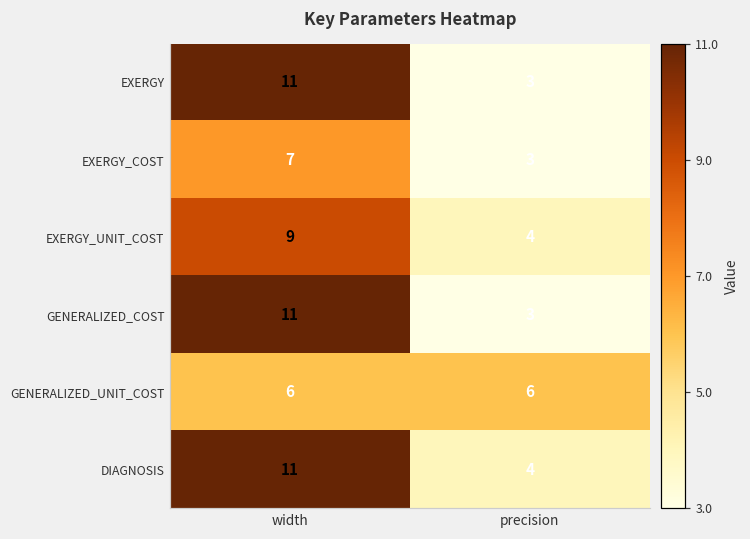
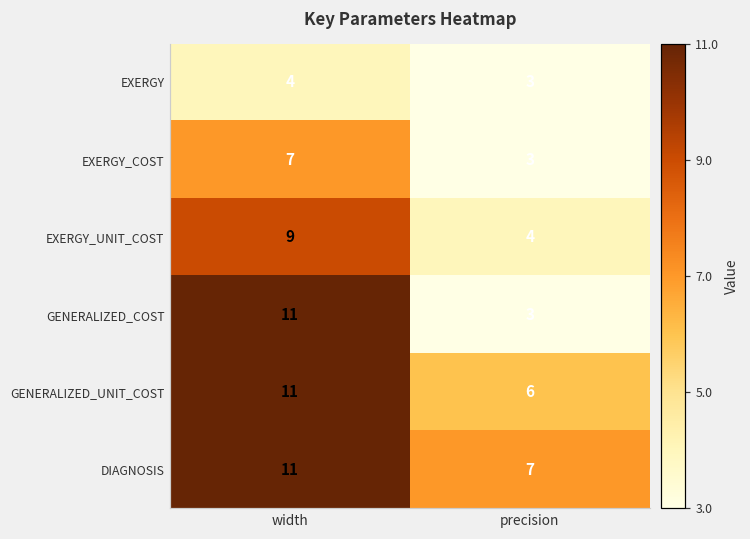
  {
    "EXERGY": {
-     "width": 11
+     "width": 4
    },
    "EXERGY_COST": {
      "width": 7
    },
    "EXERGY_UNIT_COST": {
      "width": 9,
      "precision": 4
    },
    "GENERALIZED_COST": {
      "width": 11
    },
    "GENERALIZED_UNIT_COST": {
-     "width": 6,
+     "width": 11,
      "precision": 6
    },
    "DIAGNOSIS": {
      "width": 11,
-     "precision": 4
+     "precision": 7
    }
  }
